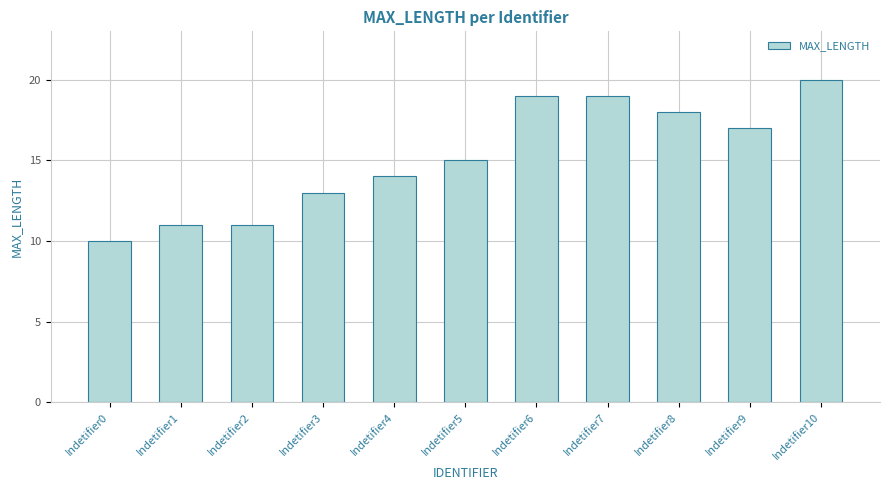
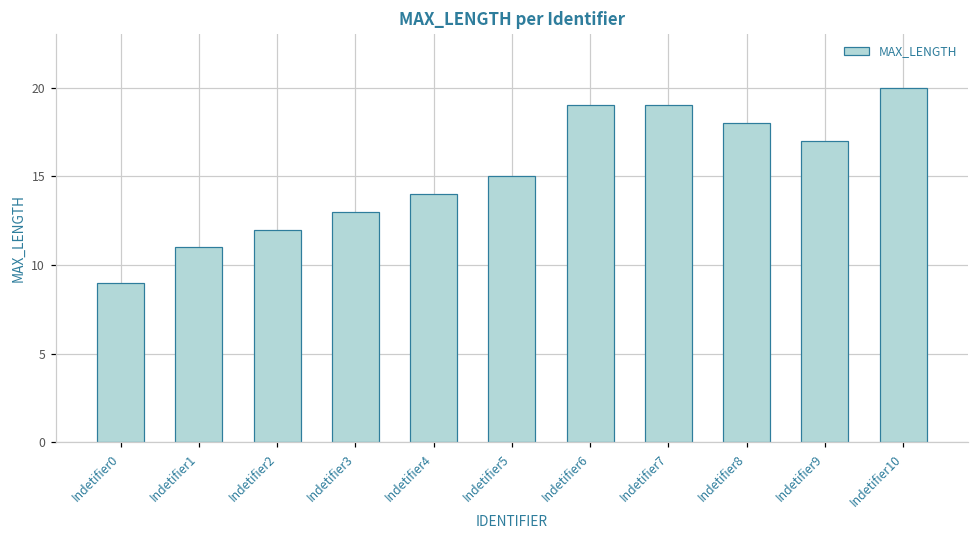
  {
-   "Indetifier0": 10,
+   "Indetifier0": 9,
    "Indetifier1": 11,
-   "Indetifier2": 11,
+   "Indetifier2": 12,
    "Indetifier3": 13,
    "Indetifier4": 14,
    "Indetifier5": 15,
    "Indetifier6": 19,
    "Indetifier7": 19,
    "Indetifier8": 18,
    "Indetifier9": 17,
    "Indetifier10": 20
  }
